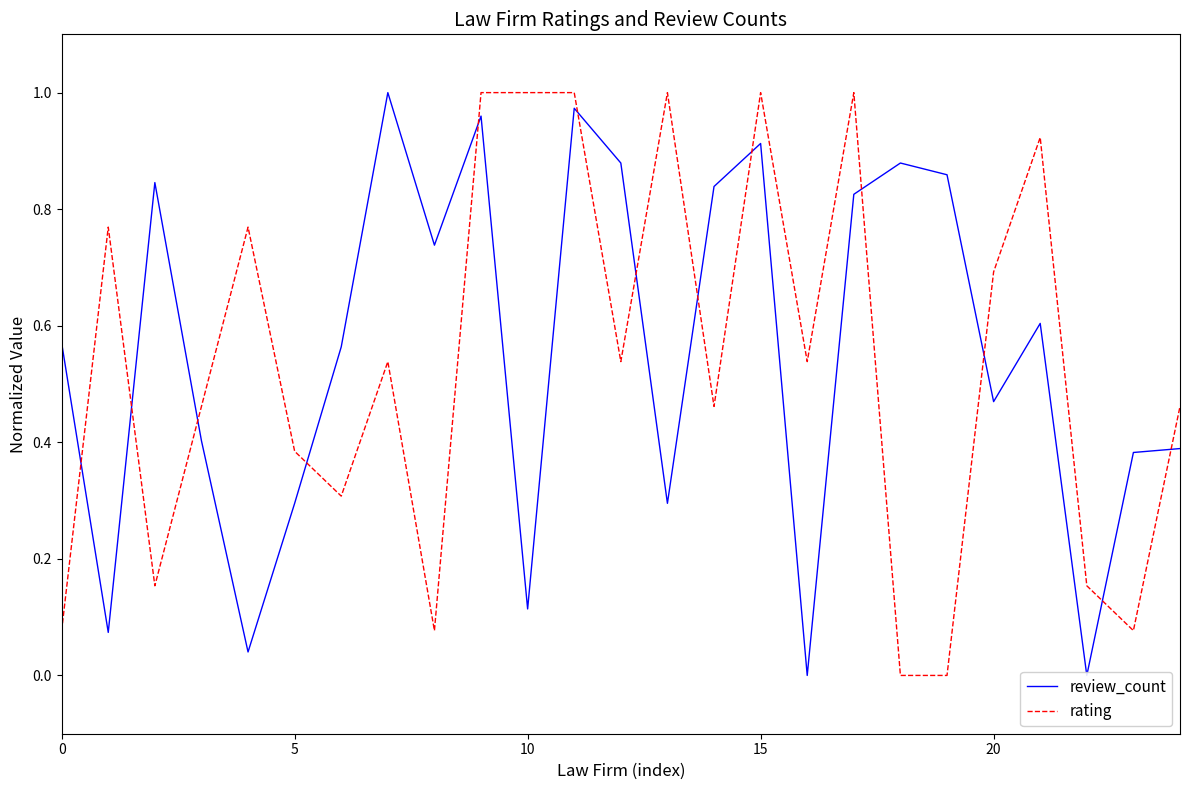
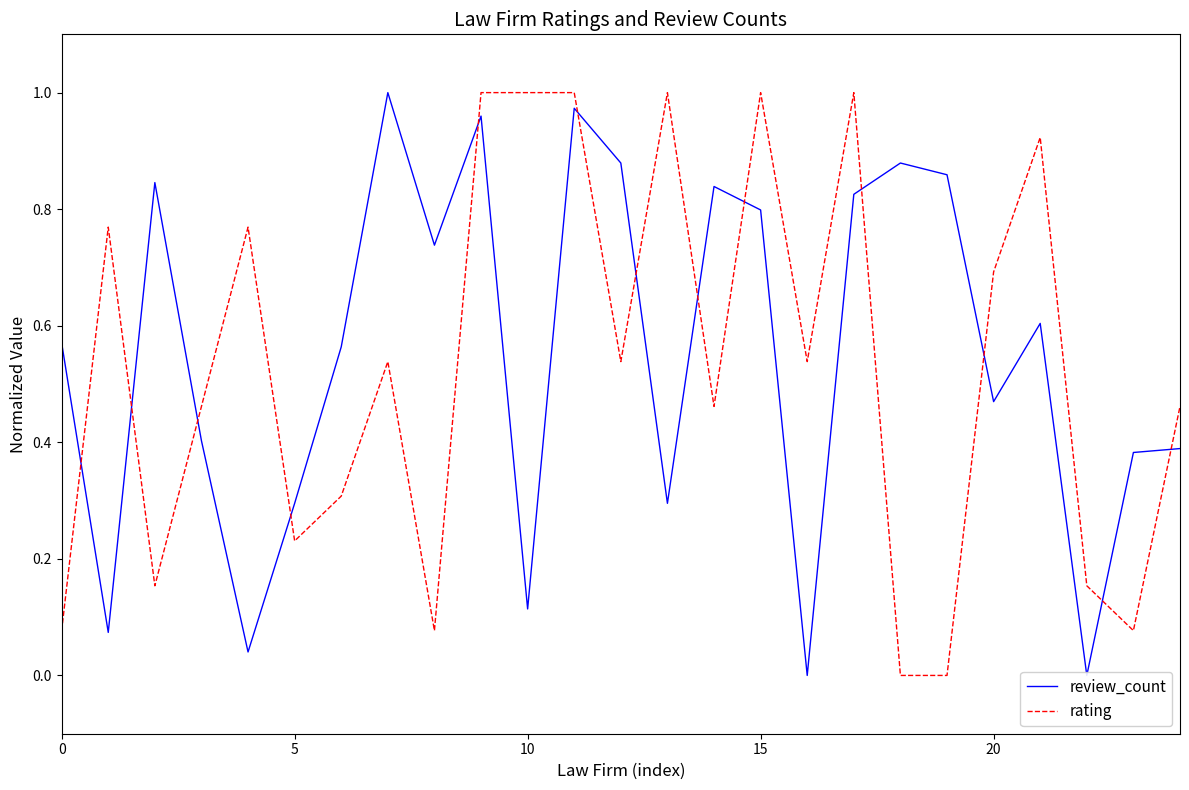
  {
    "review_count": {
      "0": 0.57,
      "5": 0.30,
      "10": 0.11,
-     "15": 0.91,
+     "15": 0.80,
      "20": 0.47
    },
    "rating": {
      "0": 0.08,
-     "5": 0.38,
+     "5": 0.23,
      "10": 1.00,
      "15": 1.00,
      "20": 0.69
    }
  }
